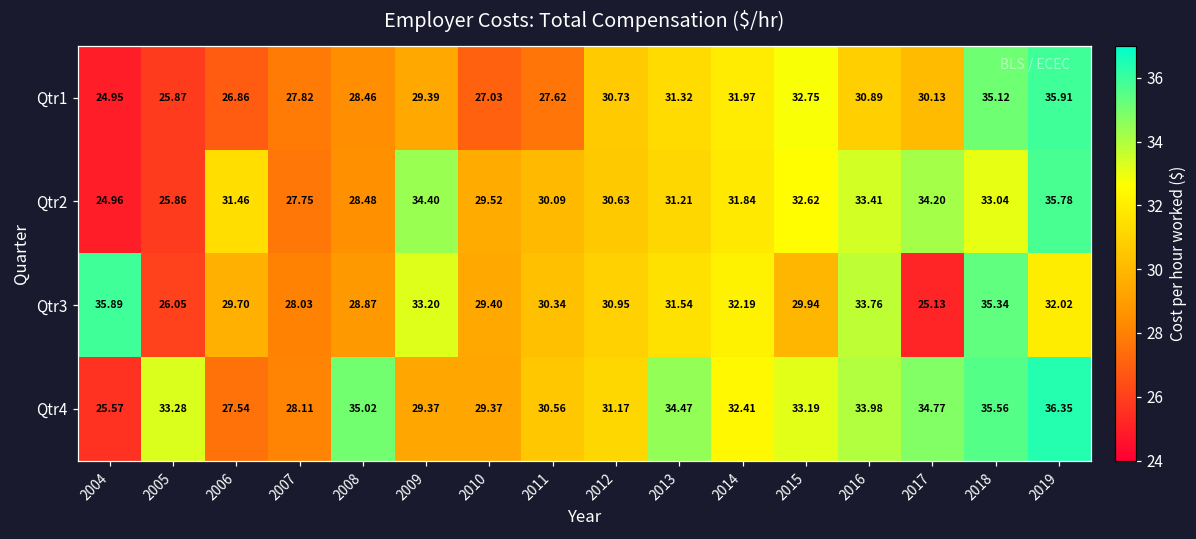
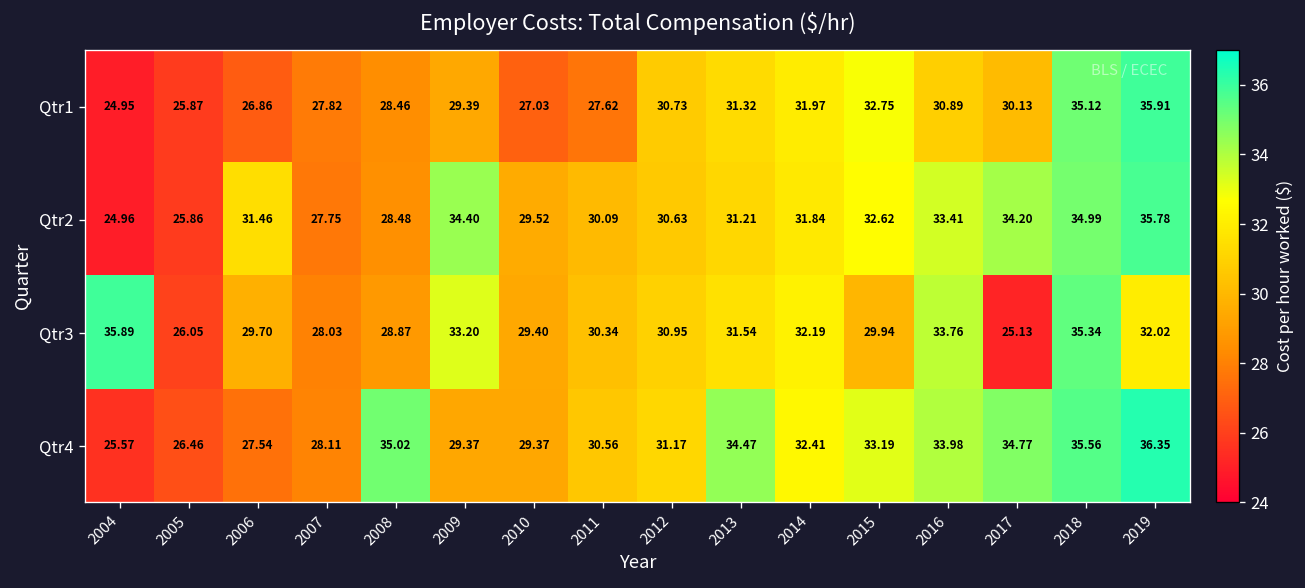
  {
    "Qtr1": {
      "2004": 24.95,
      "2005": 25.87,
      "2006": 26.86,
      "2007": 27.82,
      "2008": 28.46,
      "2009": 29.39,
      "2010": 27.03,
      "2011": 27.62,
      "2012": 30.73,
      "2013": 31.32,
      "2014": 31.97,
      "2015": 32.75,
      "2016": 30.89,
      "2017": 30.13,
      "2018": 35.12
    },
    "Qtr2": {
      "2004": 24.96,
      "2005": 25.86,
      "2006": 31.46,
      "2007": 27.75,
      "2008": 28.48,
      "2009": 34.40,
      "2010": 29.52,
      "2011": 30.09,
      "2012": 30.63,
      "2013": 31.21,
      "2014": 31.84,
      "2015": 32.62,
      "2016": 33.41,
      "2017": 34.20,
-     "2018": 33.04,
+     "2018": 34.99,
      "2019": 35.78
    },
    "Qtr3": {
      "2004": 35.89,
      "2005": 26.05,
      "2006": 29.70,
      "2007": 28.03,
      "2008": 28.87,
      "2009": 33.20,
      "2010": 29.40,
      "2011": 30.34,
      "2012": 30.95,
      "2013": 31.54,
      "2014": 32.19,
      "2015": 29.94,
      "2016": 33.76,
      "2017": 25.13,
      "2018": 35.34,
      "2019": 32.02
    },
    "Qtr4": {
      "2004": 25.57,
-     "2005": 33.28,
+     "2005": 26.46,
      "2006": 27.54,
      "2007": 28.11,
      "2008": 35.02,
      "2009": 29.37,
      "2010": 29.37,
      "2011": 30.56,
      "2012": 31.17,
      "2013": 34.47,
      "2014": 32.41,
      "2015": 33.19,
      "2016": 33.98,
      "2017": 34.77,
      "2018": 35.56,
      "2019": 36.35
    }
  }
